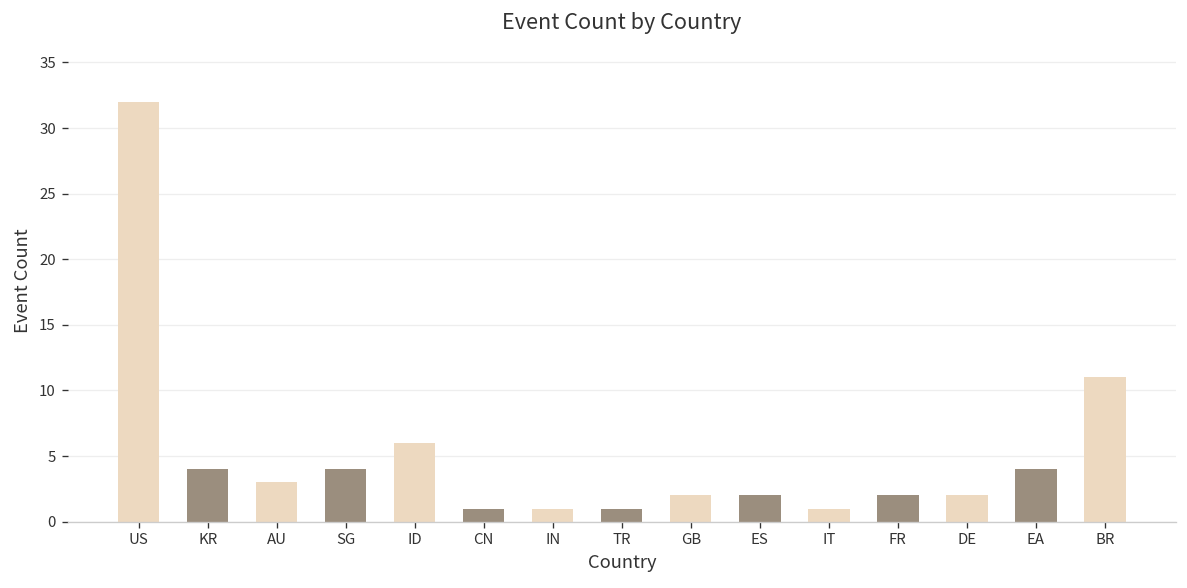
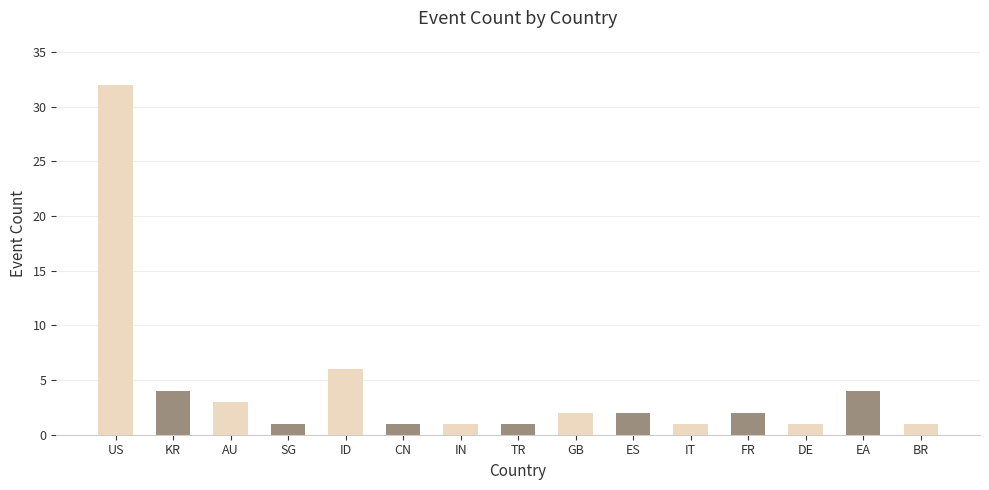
  {
    "US": 32,
    "KR": 4,
    "AU": 3,
-   "SG": 4,
+   "SG": 1,
    "ID": 6,
    "CN": 1,
    "IN": 1,
    "TR": 1,
    "GB": 2,
    "ES": 2,
    "IT": 1,
    "FR": 2,
-   "DE": 2,
+   "DE": 1,
    "EA": 4,
-   "BR": 11
+   "BR": 1
  }
